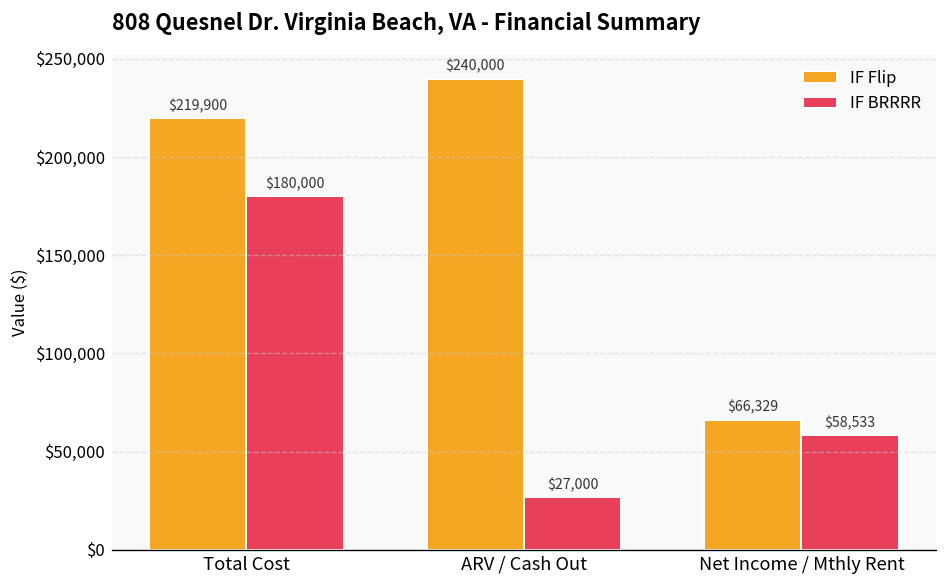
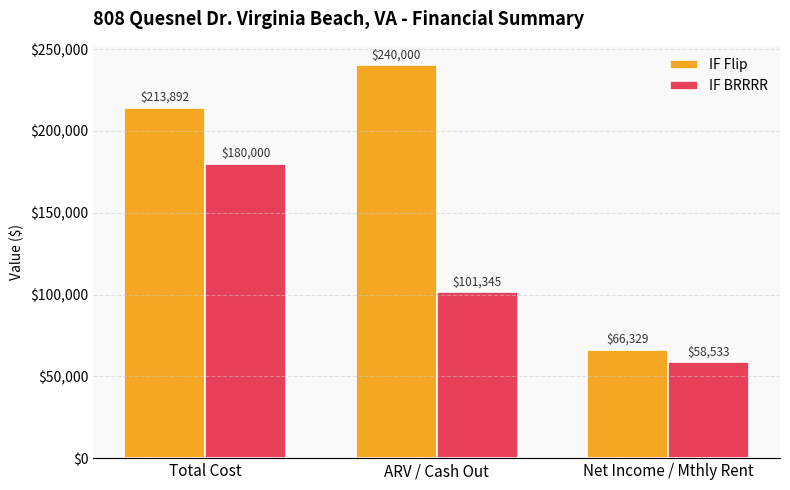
  {
    "IF Flip": {
-     "Total Cost": "$219,900",
+     "Total Cost": "$213,892",
      "ARV / Cash Out": "$240,000",
      "Net Income / Mthly Rent": "$66,329"
    },
    "IF BRRRR": {
      "Total Cost": "$180,000",
-     "ARV / Cash Out": "$27,000",
+     "ARV / Cash Out": "$101,345",
      "Net Income / Mthly Rent": "$58,533"
    }
  }
